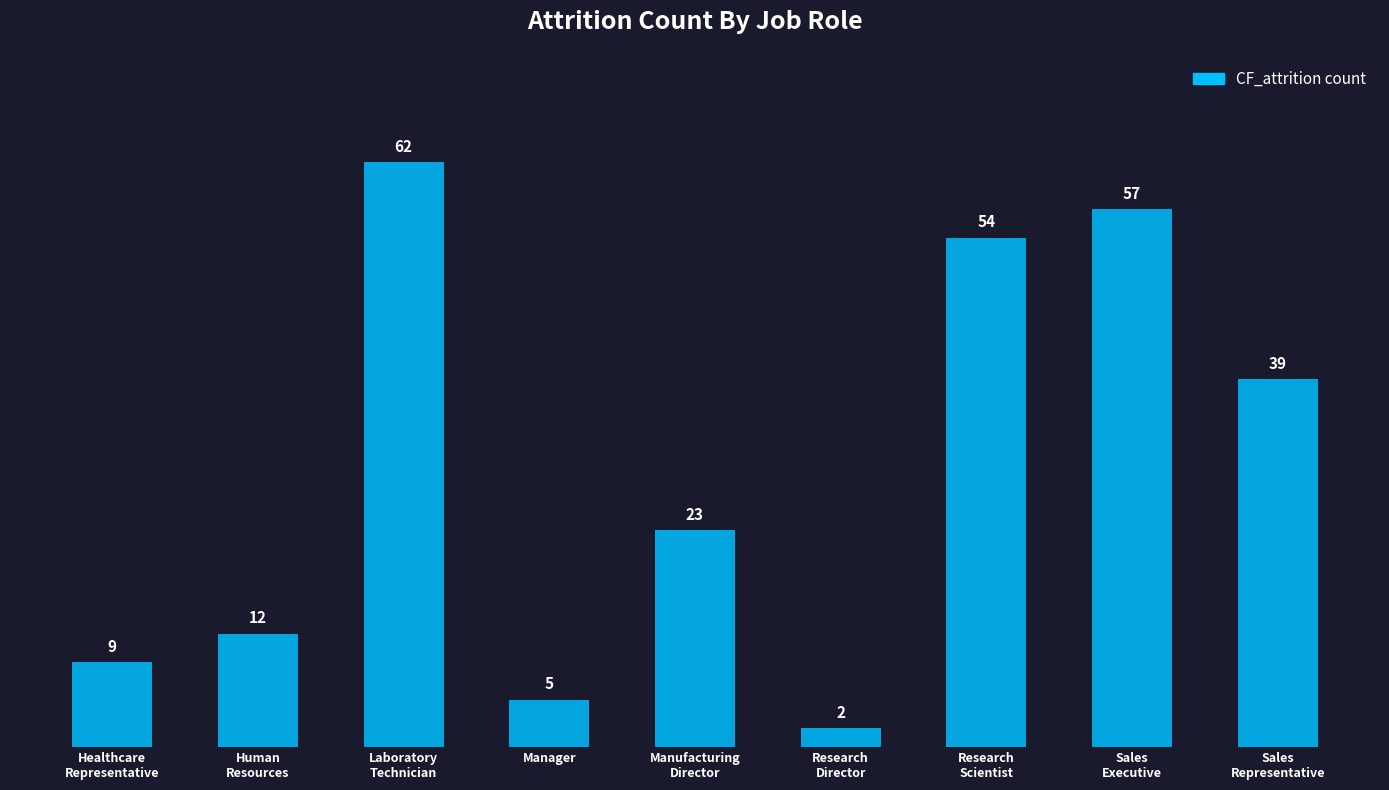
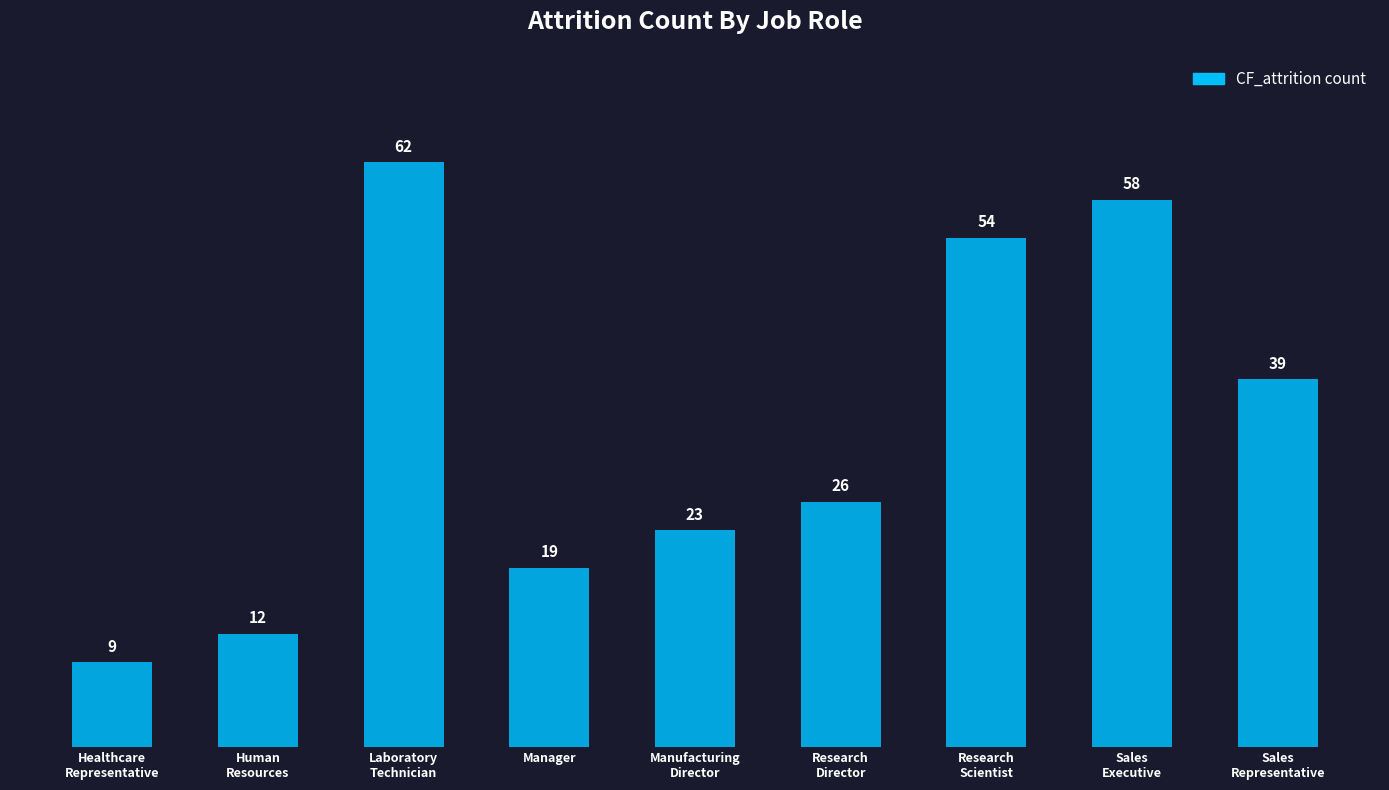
  {
    "Healthcare Representative": 9,
    "Human Resources": 12,
    "Laboratory Technician": 62,
-   "Manager": 5,
+   "Manager": 19,
    "Manufacturing Director": 23,
-   "Research Director": 2,
+   "Research Director": 26,
    "Research Scientist": 54,
-   "Sales Executive": 57,
+   "Sales Executive": 58,
    "Sales Representative": 39
  }
